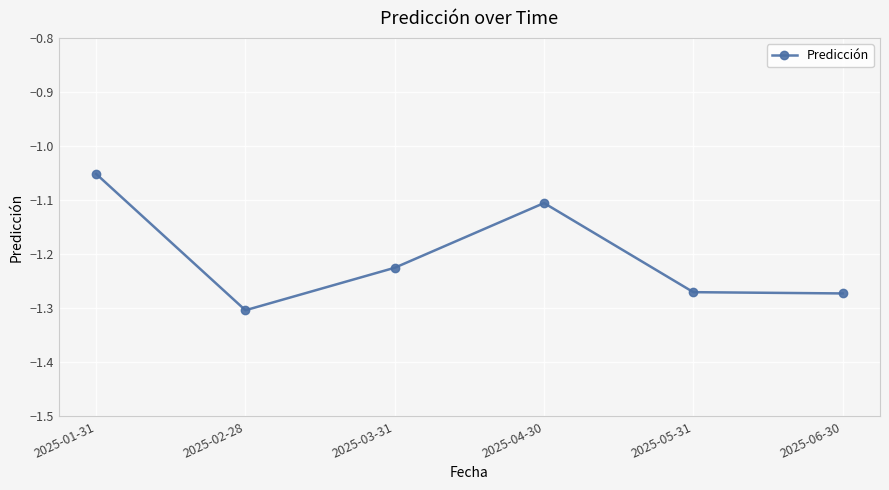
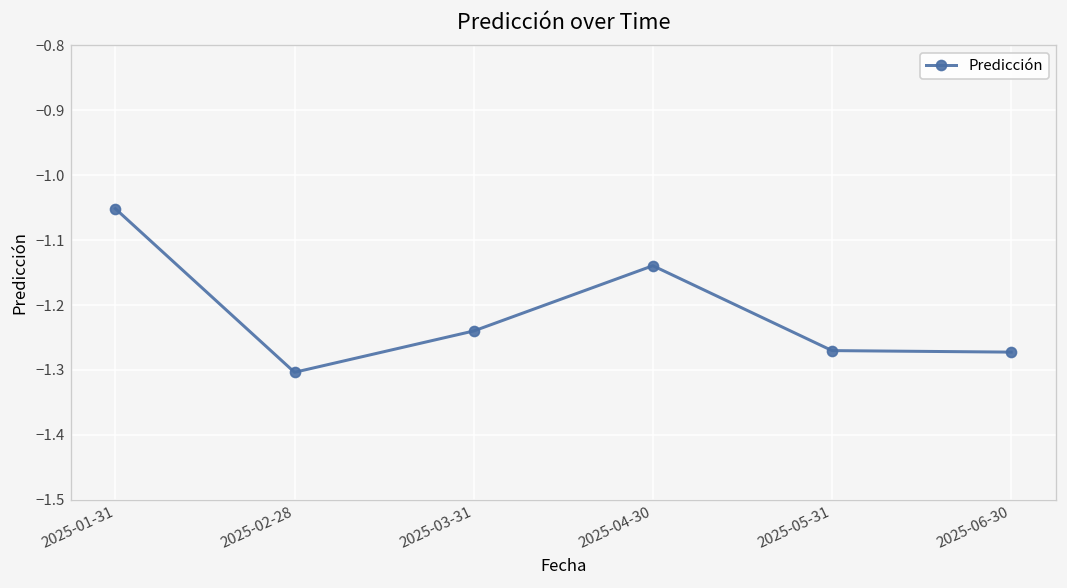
  {
    "2025-01-31": -1.05,
    "2025-02-28": -1.30,
-   "2025-03-31": -1.23,
-   "2025-04-30": -1.11,
+   "2025-03-31": -1.24,
+   "2025-04-30": -1.14,
    "2025-05-31": -1.27,
    "2025-06-30": -1.27
  }
